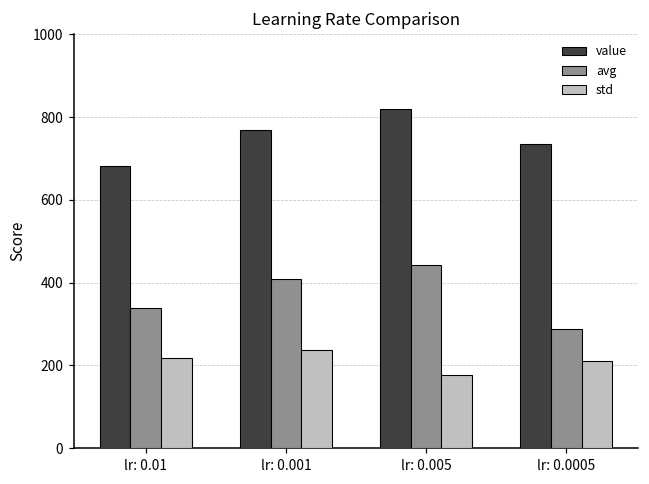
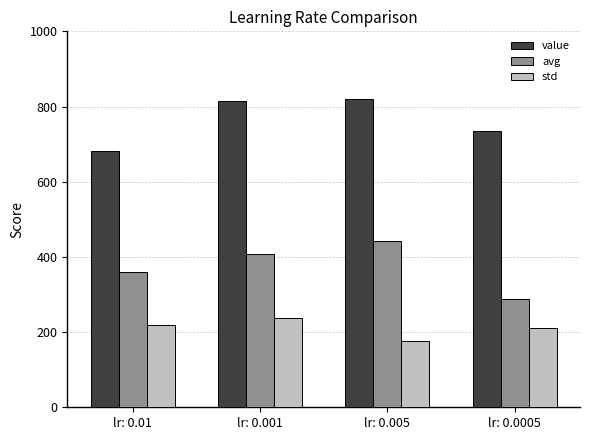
  {
    "value": {
      "lr: 0.01": 680,
-     "lr: 0.001": 770,
+     "lr: 0.001": 810,
      "lr: 0.005": 820,
      "lr: 0.0005": 740
    },
    "avg": {
-     "lr: 0.01": 340,
+     "lr: 0.01": 360,
      "lr: 0.001": 410,
      "lr: 0.005": 440,
      "lr: 0.0005": 290
    },
    "std": {
      "lr: 0.01": 220,
      "lr: 0.001": 240,
      "lr: 0.005": 180,
      "lr: 0.0005": 210
    }
  }
